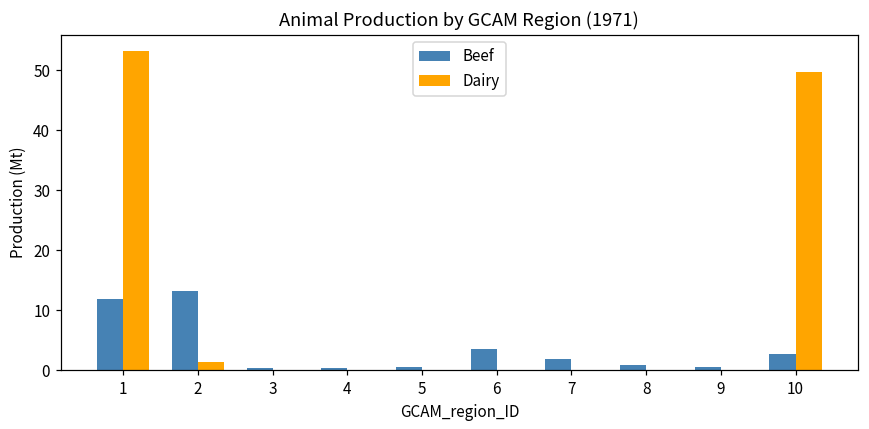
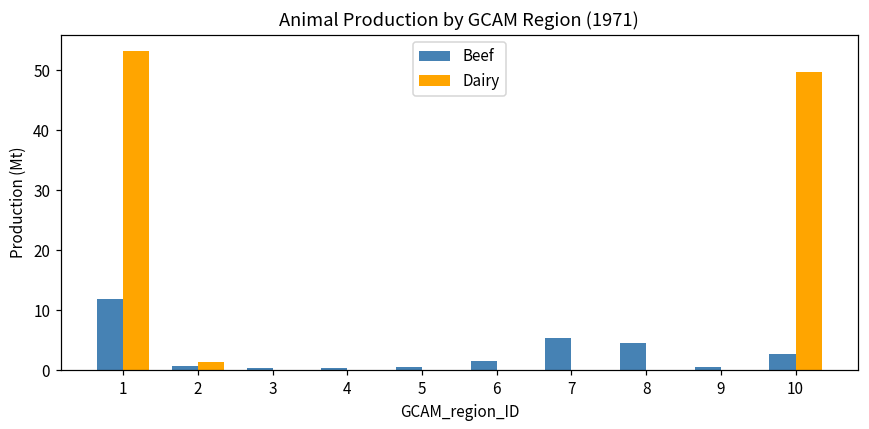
  {
    "Beef": {
      "1": 12,
-     "2": 13,
+     "2": 1,
      "5": 1,
-     "6": 4,
-     "7": 2,
-     "8": 1,
+     "6": 2,
+     "7": 5,
+     "8": 5,
      "9": 1,
      "10": 3
    },
    "Dairy": {
      "1": 53,
      "2": 1,
      "3": 0,
      "4": 0,
      "5": 0,
      "6": 0,
      "7": 0,
      "8": 0,
      "9": 0,
      "10": 50
    }
  }
